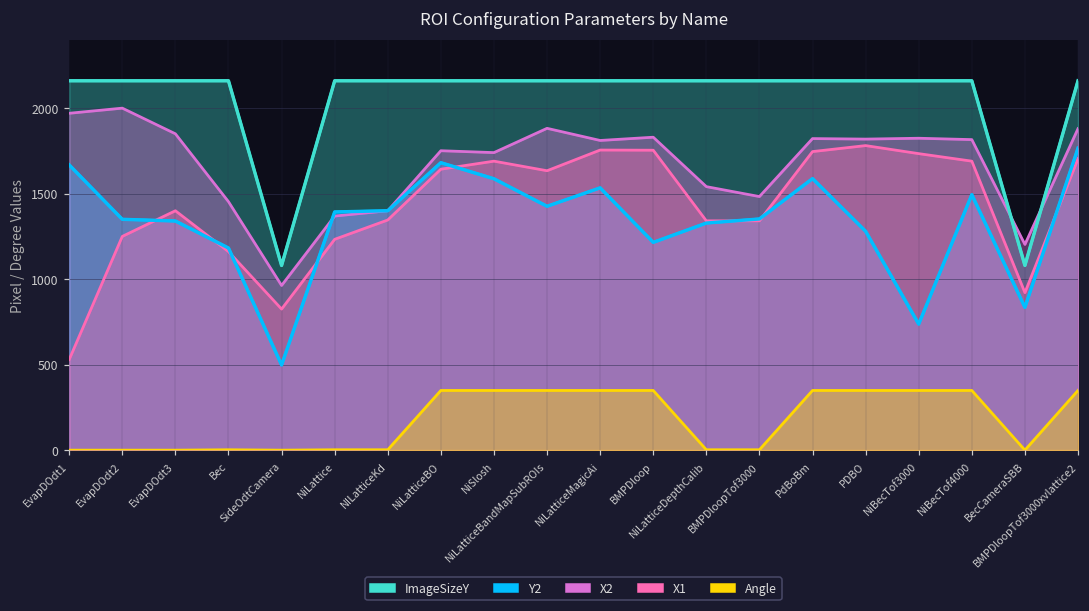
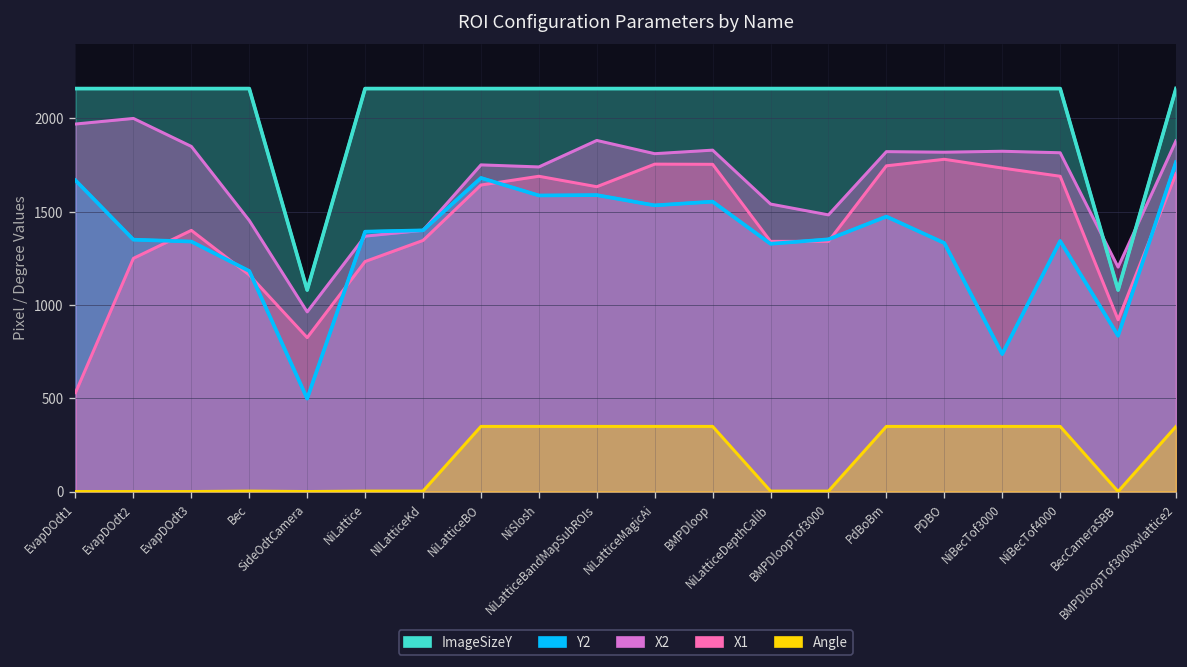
  {
    "ImageSizeY": {
      "EvapDOdt1": 2160,
      "EvapDOdt2": 2160,
      "EvapDOdt3": 2160,
      "Bec": 2160,
      "SideOdtCamera": 1080,
      "NiLattice": 2160,
      "NILatticeKd": 2160,
      "NiLatticeBO": 2160,
      "NiSlosh": 2160,
      "NiLatticeBandMapSubROIs": 2160,
      "NiLatticeMagicAi": 2160,
      "BMPDloop": 2160,
      "NiLatticeDepthCalib": 2160,
      "BMPDloopTof3000": 2160,
      "PdBoBm": 2160,
      "PDBO": 2160,
      "NiBecTof3000": 2160,
      "NiBecTof4000": 2160,
      "BecCameraSBB": 1080,
      "BMPDloopTof3000xvlattice2": 2160
    },
    "Y2": {
      "EvapDOdt1": 1670,
      "EvapDOdt2": 1350,
      "EvapDOdt3": 1340,
      "Bec": 1180,
      "SideOdtCamera": 500,
      "NiLattice": 1390,
      "NiLatticeBO": 1680,
      "NiSlosh": 1590,
-     "NiLatticeBandMapSubROIs": 1430,
+     "NiLatticeBandMapSubROIs": 1590,
      "NiLatticeMagicAi": 1530,
-     "BMPDloop": 1220,
-     "PdBoBm": 1590,
-     "PDBO": 1280,
+     "BMPDloop": 1550,
+     "PdBoBm": 1470,
+     "PDBO": 1330,
      "NiBecTof3000": 740,
-     "NiBecTof4000": 1490,
+     "NiBecTof4000": 1340,
      "BecCameraSBB": 840,
      "BMPDloopTof3000xvlattice2": 1770
    },
    "Angle": {
      "EvapDOdt1": 0,
      "EvapDOdt2": 0,
      "EvapDOdt3": 0,
      "Bec": 0,
      "SideOdtCamera": 0,
      "NiLattice": 0,
      "NILatticeKd": 0,
      "NiLatticeBO": 350,
      "NiSlosh": 350,
      "NiLatticeBandMapSubROIs": 350,
      "NiLatticeMagicAi": 350,
      "BMPDloop": 350,
      "NiLatticeDepthCalib": 0,
      "BMPDloopTof3000": 0,
      "PdBoBm": 350,
      "PDBO": 350,
      "NiBecTof3000": 350,
      "NiBecTof4000": 350,
      "BecCameraSBB": 0,
      "BMPDloopTof3000xvlattice2": 350
    }
  }
